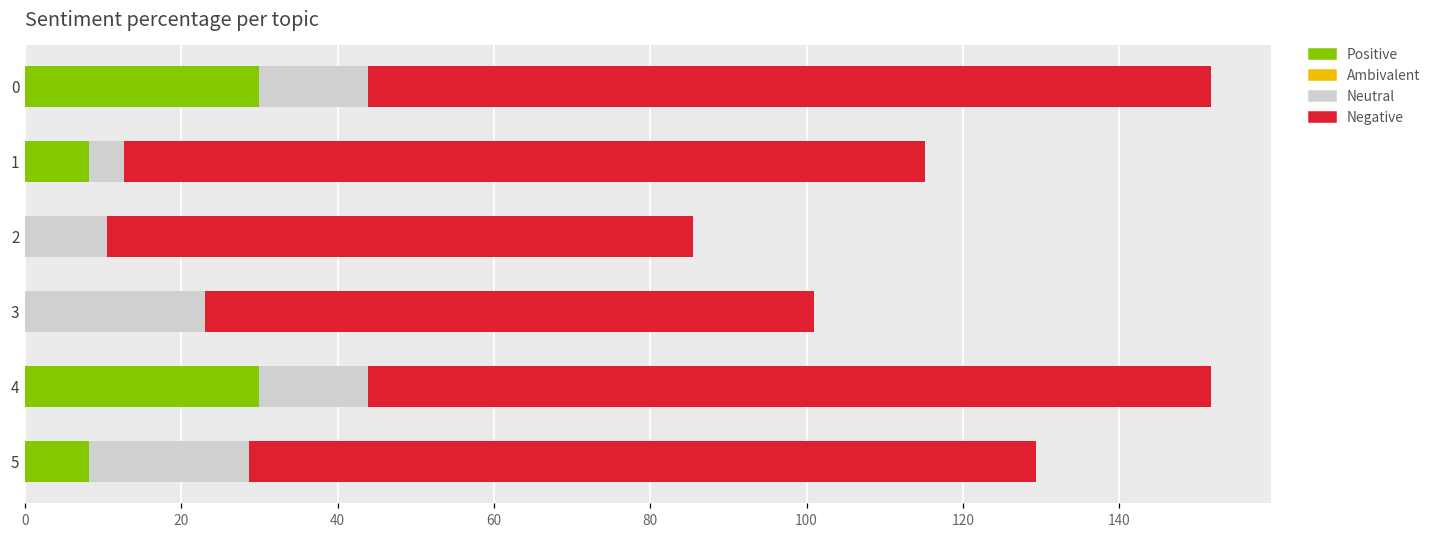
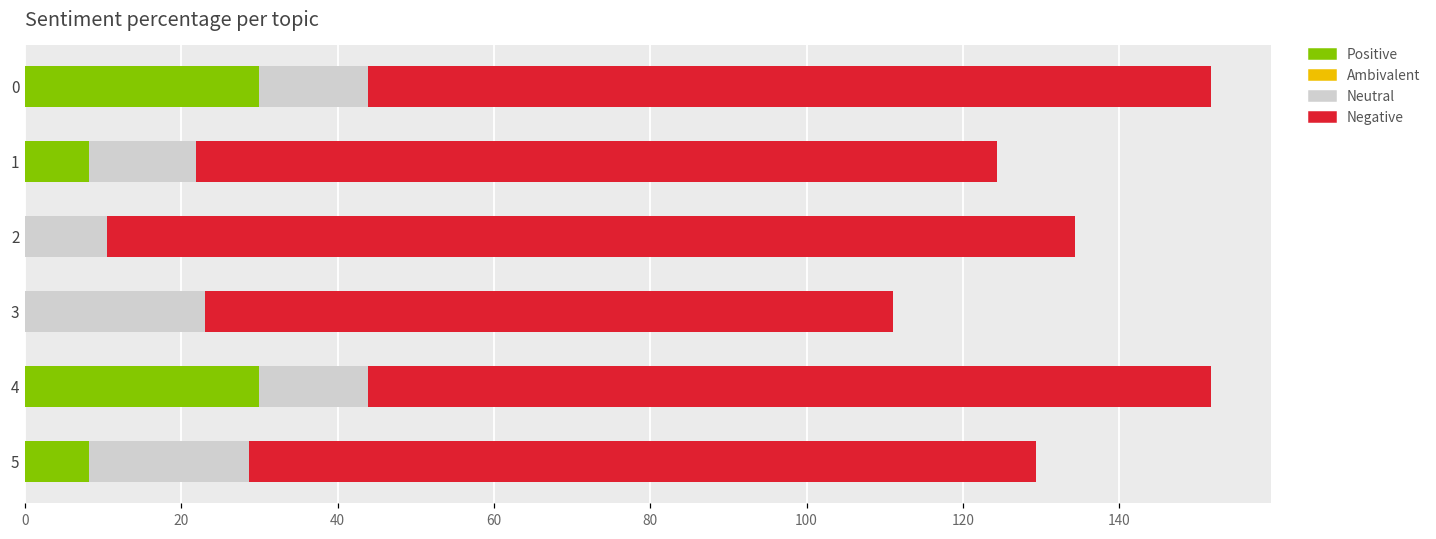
  {
    "Ambivalent": {
      "0": 30,
      "1": 8,
      "2": 0,
      "3": 0,
      "4": 30,
      "5": 8
    },
    "Neutral": {
      "0": 14,
-     "1": 5,
+     "1": 14,
      "2": 11,
      "3": 23,
      "4": 14,
      "5": 21
    },
    "Negative": {
      "0": 108,
      "1": 102,
-     "2": 75,
-     "3": 78,
+     "2": 124,
+     "3": 88,
      "4": 108,
      "5": 101
    }
  }
